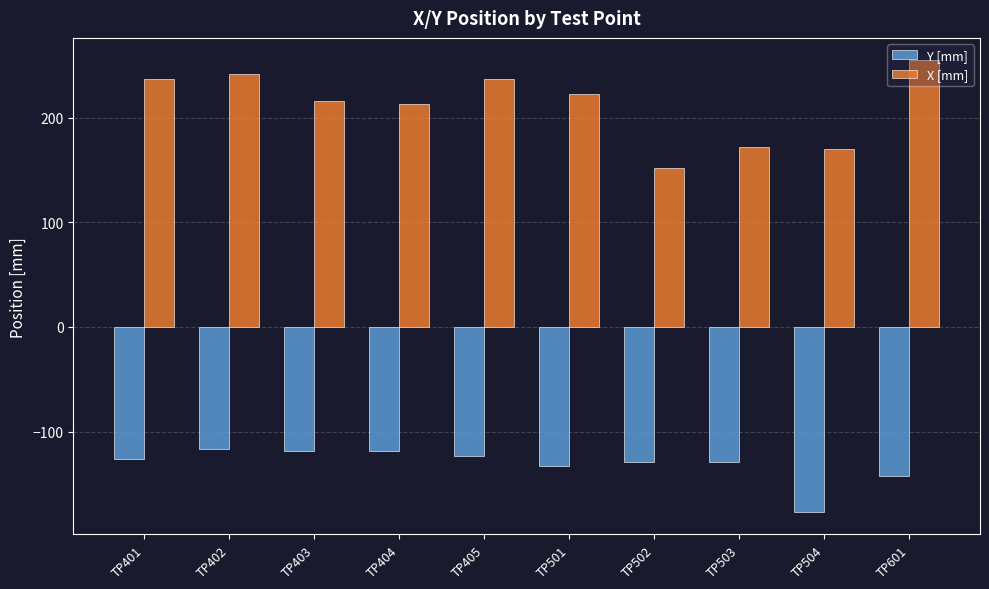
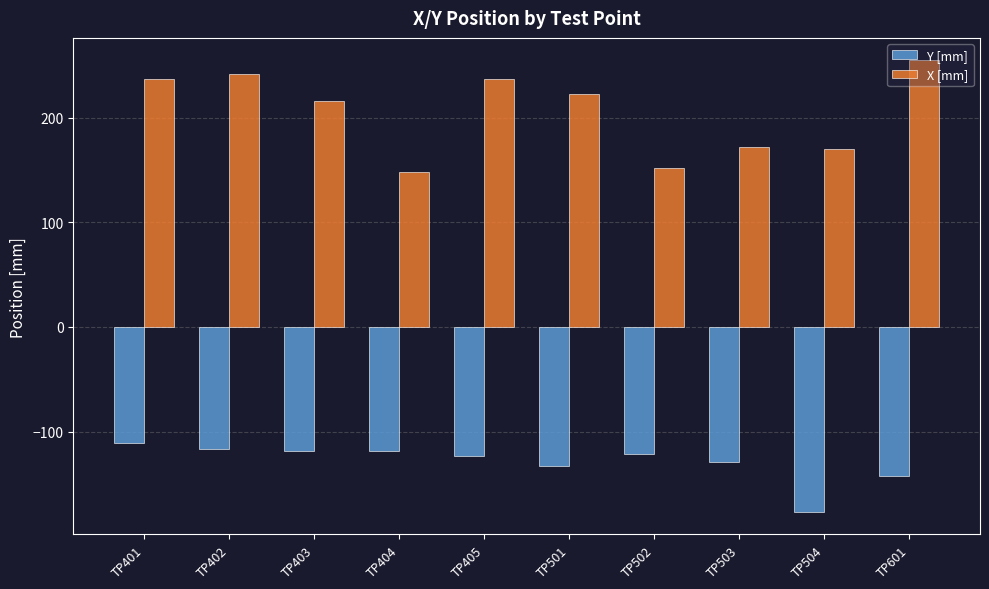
  {
    "Y [mm]": {
-     "TP401": -126,
+     "TP401": -111,
      "TP402": -117,
      "TP403": -119,
      "TP404": -119,
      "TP405": -124,
      "TP501": -133,
-     "TP502": -129,
+     "TP502": -122,
      "TP503": -129,
      "TP504": -177,
      "TP601": -142
    },
    "X [mm]": {
      "TP401": 237,
      "TP402": 242,
      "TP403": 216,
-     "TP404": 213,
+     "TP404": 148,
      "TP405": 237,
      "TP501": 222,
      "TP502": 152,
      "TP503": 172,
      "TP504": 170
    }
  }
